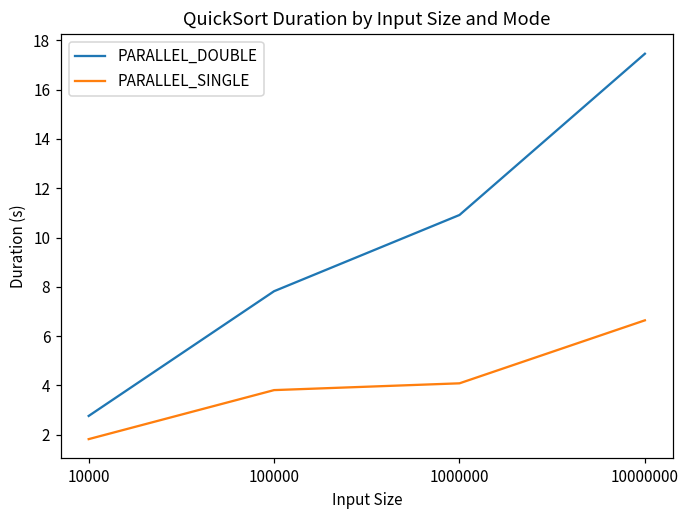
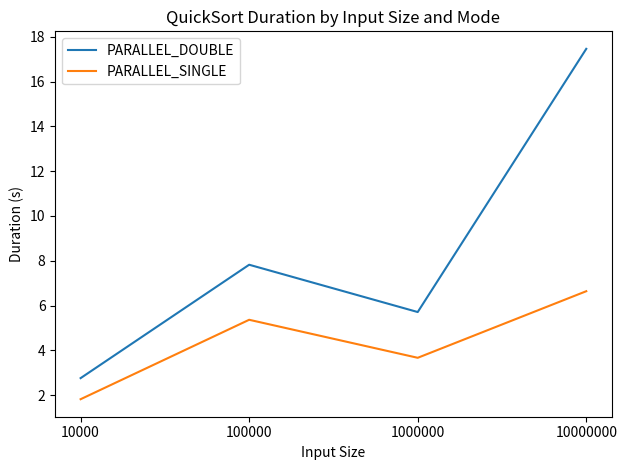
  {
    "PARALLEL_DOUBLE": {
      "10000": 2.8,
      "100000": 7.8,
-     "1000000": 10.9,
+     "1000000": 5.7,
      "10000000": 17.5
    },
    "PARALLEL_SINGLE": {
      "10000": 1.8,
-     "100000": 3.8,
-     "1000000": 4.1,
+     "100000": 5.4,
+     "1000000": 3.7,
      "10000000": 6.6
    }
  }
